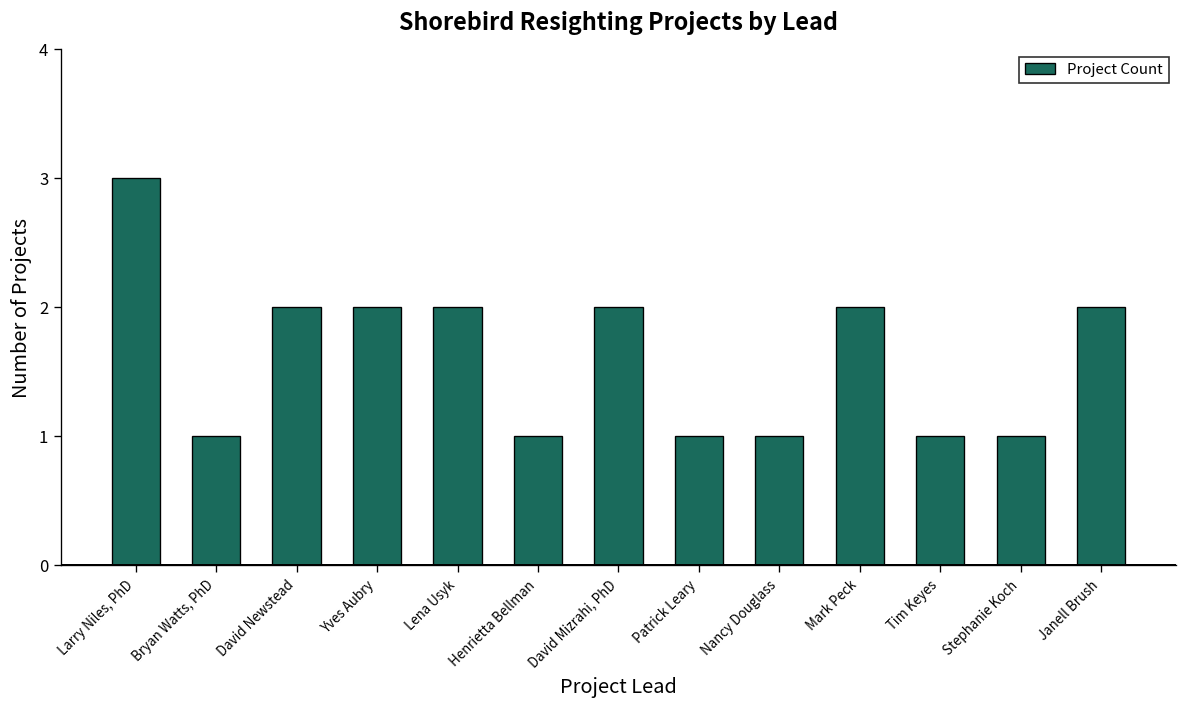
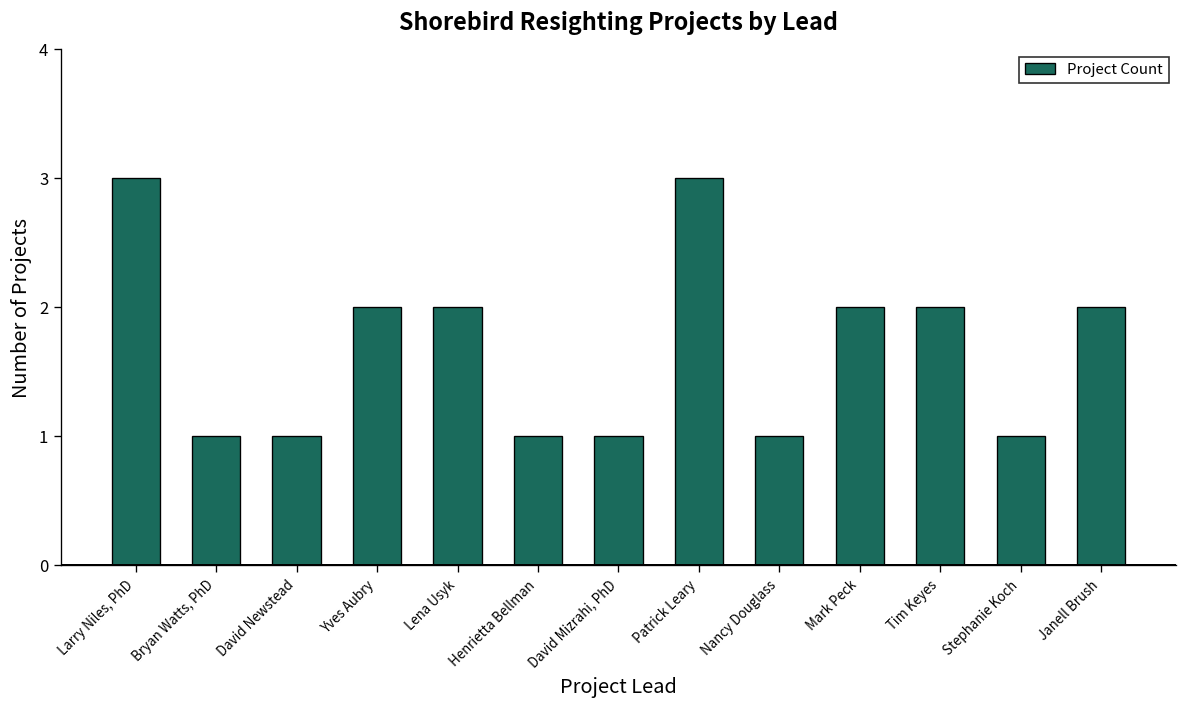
  {
    "Larry Niles, PhD": 3,
    "Bryan Watts, PhD": 1,
-   "David Newstead": 2,
+   "David Newstead": 1,
    "Yves Aubry": 2,
    "Lena Usyk": 2,
    "Henrietta Bellman": 1,
-   "David Mizrahi, PhD": 2,
-   "Patrick Leary": 1,
+   "David Mizrahi, PhD": 1,
+   "Patrick Leary": 3,
    "Nancy Douglass": 1,
    "Mark Peck": 2,
-   "Tim Keyes": 1,
+   "Tim Keyes": 2,
    "Stephanie Koch": 1,
    "Janell Brush": 2
  }
